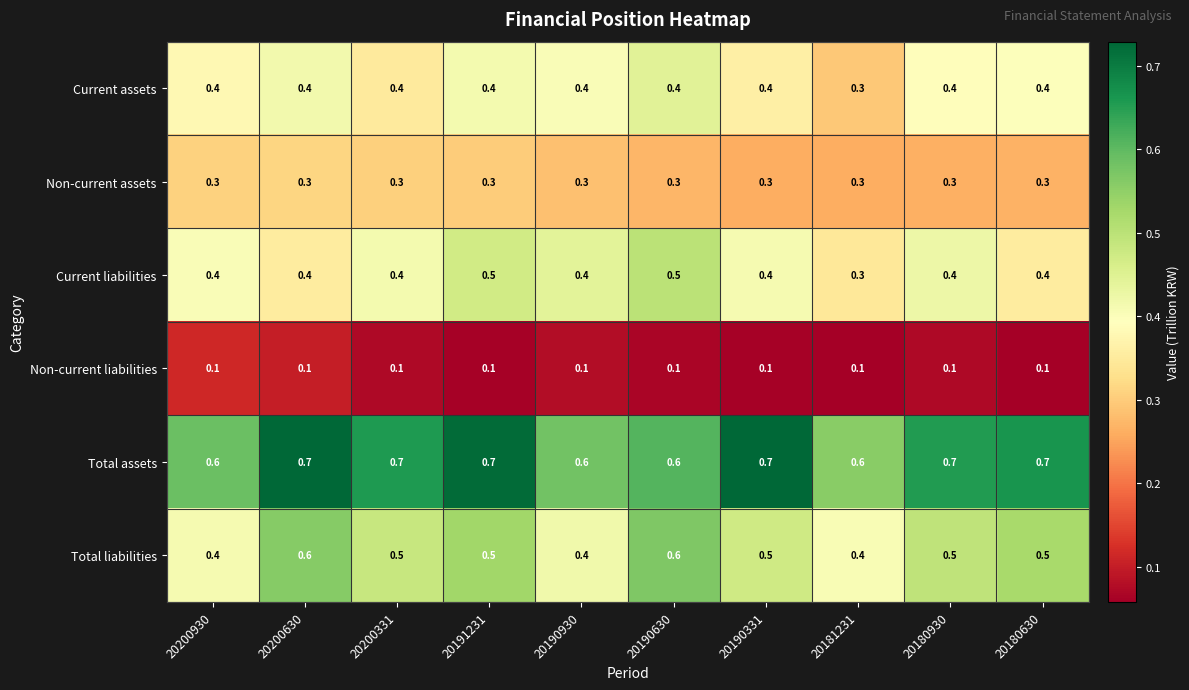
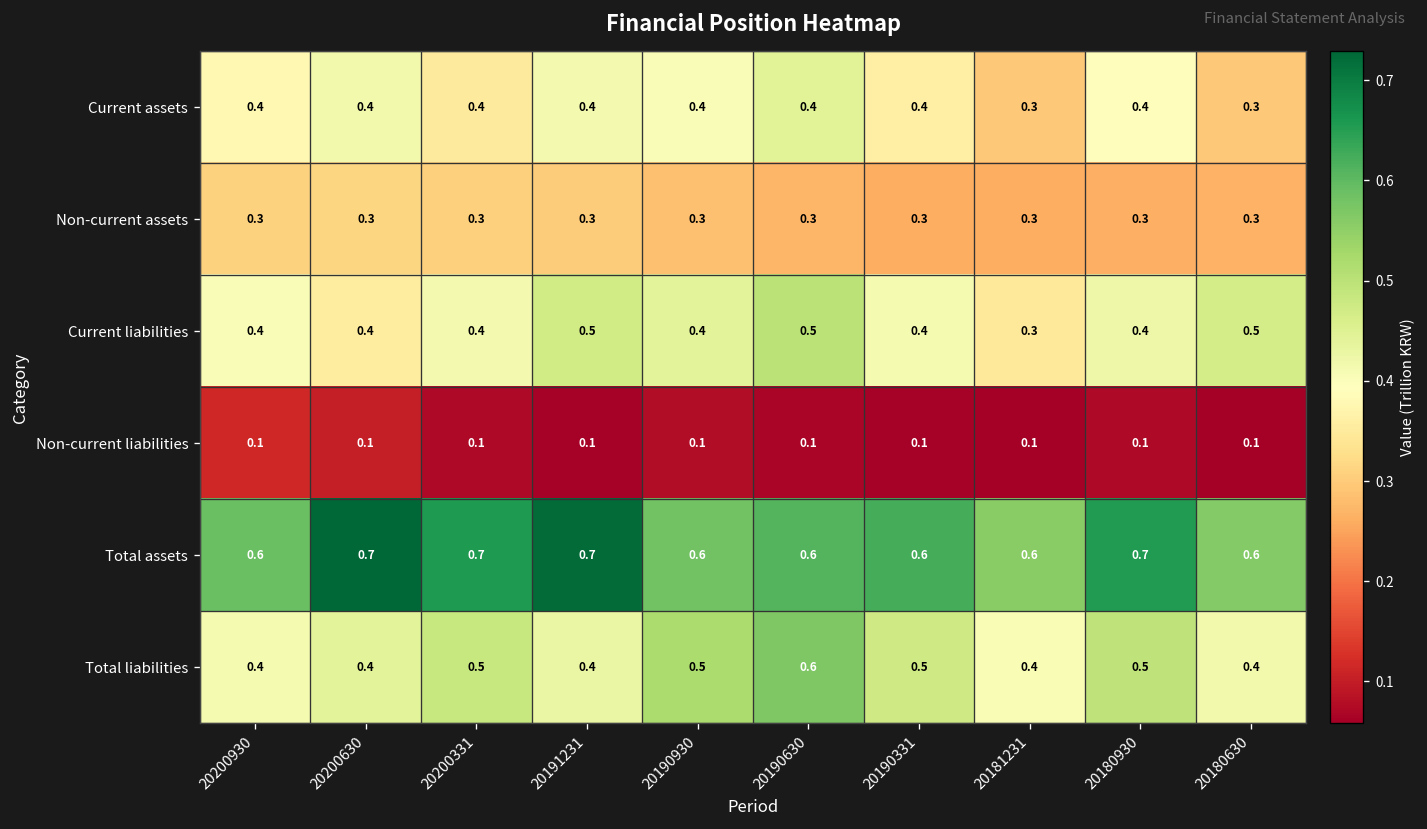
  {
    "Current assets": {
      "20200930": 0.4,
      "20200630": 0.4,
      "20200331": 0.4,
      "20191231": 0.4,
      "20190930": 0.4,
      "20190630": 0.4,
      "20190331": 0.4,
      "20181231": 0.3,
      "20180930": 0.4,
-     "20180630": 0.4
+     "20180630": 0.3
    },
    "Non-current assets": {
      "20200930": 0.3,
      "20200630": 0.3,
      "20200331": 0.3,
      "20191231": 0.3,
      "20190930": 0.3,
      "20190630": 0.3,
      "20190331": 0.3,
      "20181231": 0.3,
      "20180930": 0.3,
      "20180630": 0.3
    },
    "Current liabilities": {
      "20200930": 0.4,
      "20200630": 0.4,
      "20200331": 0.4,
      "20191231": 0.5,
      "20190930": 0.4,
      "20190630": 0.5,
      "20190331": 0.4,
      "20181231": 0.3,
      "20180930": 0.4,
-     "20180630": 0.4
+     "20180630": 0.5
    },
    "Non-current liabilities": {
      "20200930": 0.1,
      "20200630": 0.1,
      "20200331": 0.1,
      "20191231": 0.1,
      "20190930": 0.1,
      "20190630": 0.1,
      "20190331": 0.1,
      "20181231": 0.1,
      "20180930": 0.1,
      "20180630": 0.1
    },
    "Total assets": {
      "20200930": 0.6,
      "20200630": 0.7,
      "20200331": 0.7,
      "20191231": 0.7,
      "20190930": 0.6,
      "20190630": 0.6,
-     "20190331": 0.7,
+     "20190331": 0.6,
      "20181231": 0.6,
      "20180930": 0.7,
-     "20180630": 0.7
+     "20180630": 0.6
    },
    "Total liabilities": {
      "20200930": 0.4,
-     "20200630": 0.6,
+     "20200630": 0.4,
      "20200331": 0.5,
-     "20191231": 0.5,
-     "20190930": 0.4,
+     "20191231": 0.4,
+     "20190930": 0.5,
      "20190630": 0.6,
      "20190331": 0.5,
      "20181231": 0.4,
      "20180930": 0.5,
-     "20180630": 0.5
+     "20180630": 0.4
    }
  }
